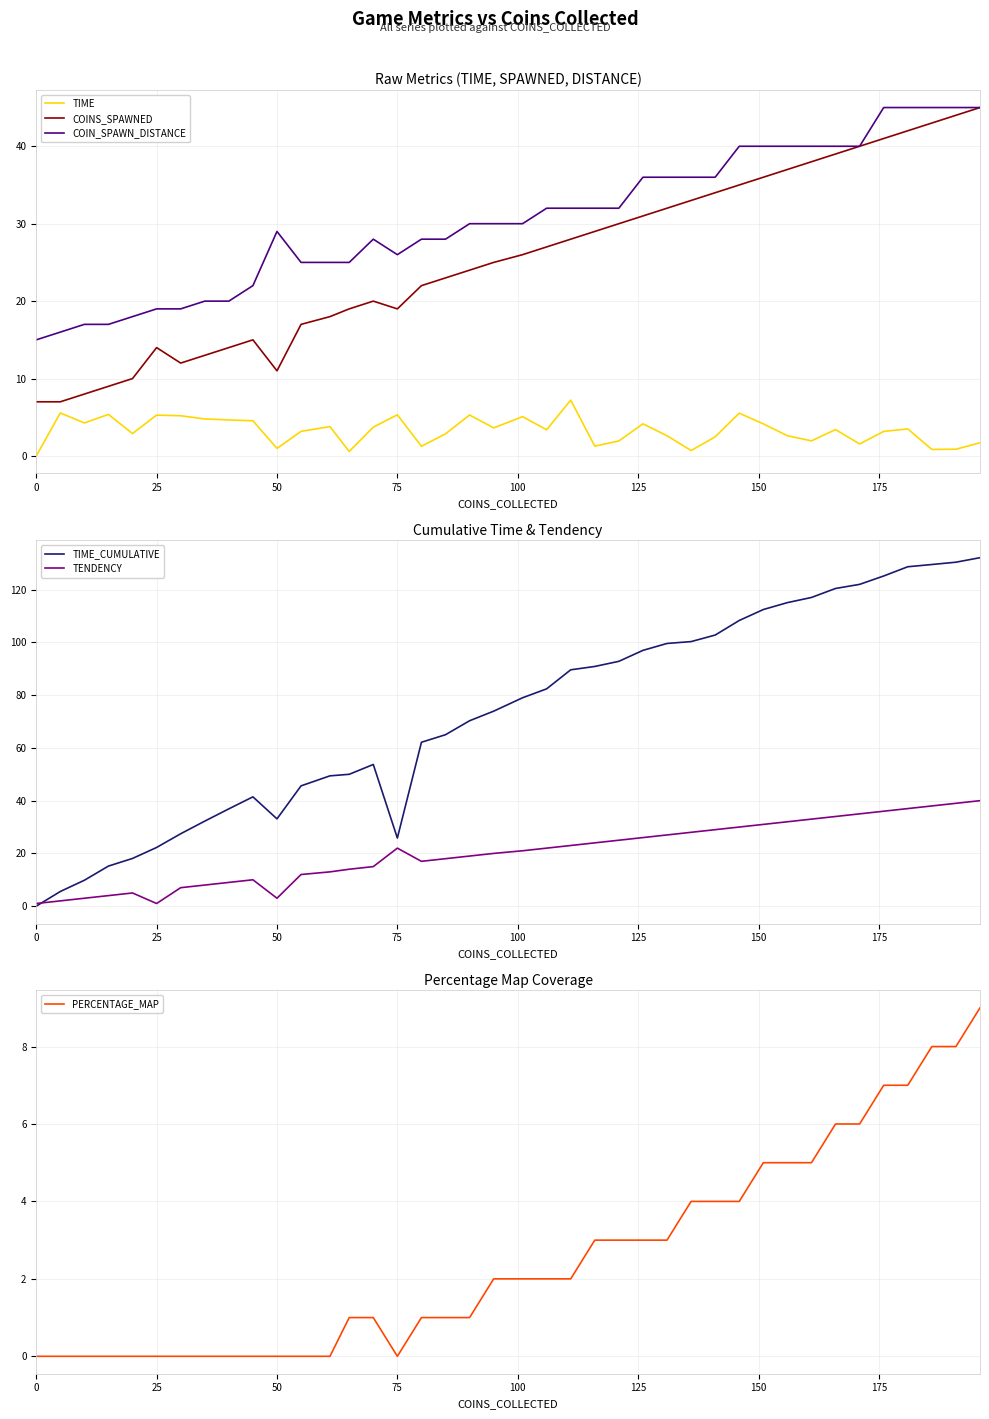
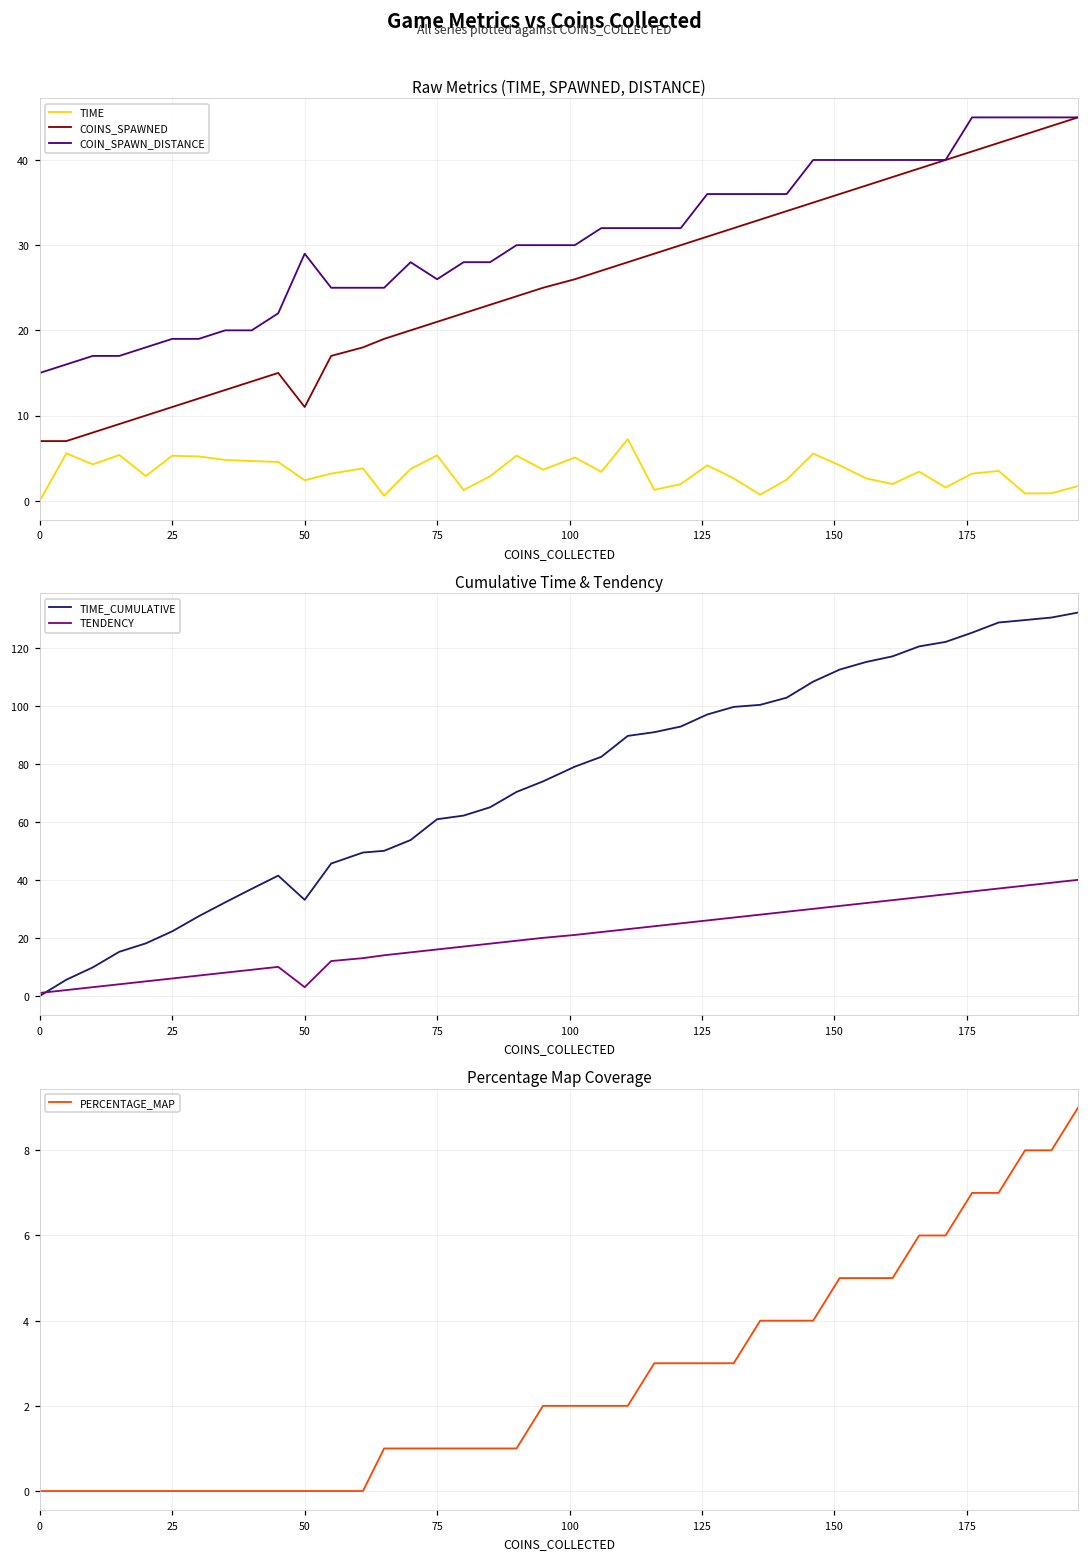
  {
    "Raw Metrics (TIME, SPAWNED, DISTANCE)": {
      "TIME": {
        "0": 0,
        "25": 5,
-       "50": 1,
+       "50": 2,
        "75": 5
      },
      "COINS_SPAWNED": {
        "0": 7,
-       "25": 14,
+       "25": 11,
        "50": 11,
-       "75": 19
+       "75": 21
      },
      "COIN_SPAWN_DISTANCE": {
        "0": 15,
        "25": 19,
        "50": 29,
        "75": 26
      }
    },
    "Cumulative Time & Tendency": {
      "TIME_CUMULATIVE": {
        "0": 0,
        "25": 22,
        "50": 33,
-       "75": 26
+       "75": 61
      },
      "TENDENCY": {
        "0": 1,
-       "25": 1,
+       "25": 6,
        "50": 3,
-       "75": 22
+       "75": 16
      }
    },
    "Percentage Map Coverage": {
      "0": 0,
      "25": 0,
      "50": 0,
-     "75": 0
+     "75": 1
    }
  }
